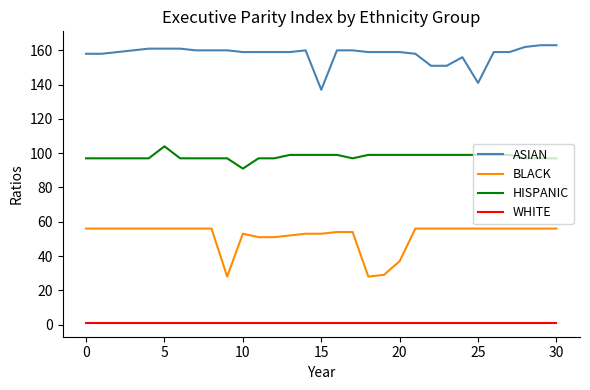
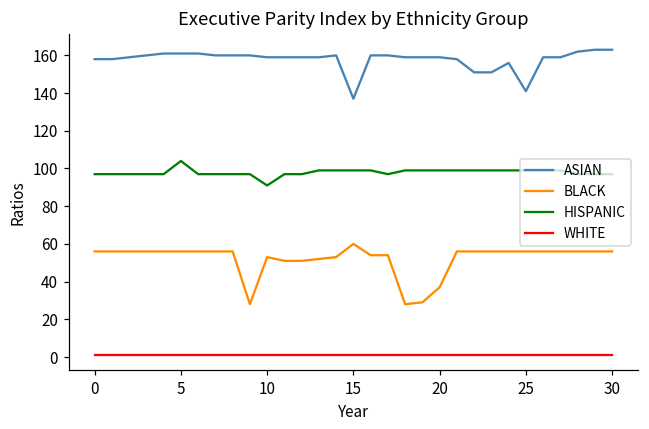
  {
    "ASIAN": {
      "0": 158,
      "5": 161,
      "10": 159,
      "15": 137,
      "20": 159,
      "25": 141,
      "30": 163
    },
    "BLACK": {
      "0": 56,
      "5": 56,
      "10": 53,
-     "15": 53,
+     "15": 60,
      "20": 37,
      "25": 56,
      "30": 56
    },
    "HISPANIC": {
      "0": 97,
      "5": 104,
      "10": 91,
      "15": 99,
      "20": 99
    },
    "WHITE": {
      "0": 1,
      "5": 1,
      "10": 1,
      "15": 1,
      "20": 1,
      "25": 1,
      "30": 1
    }
  }
